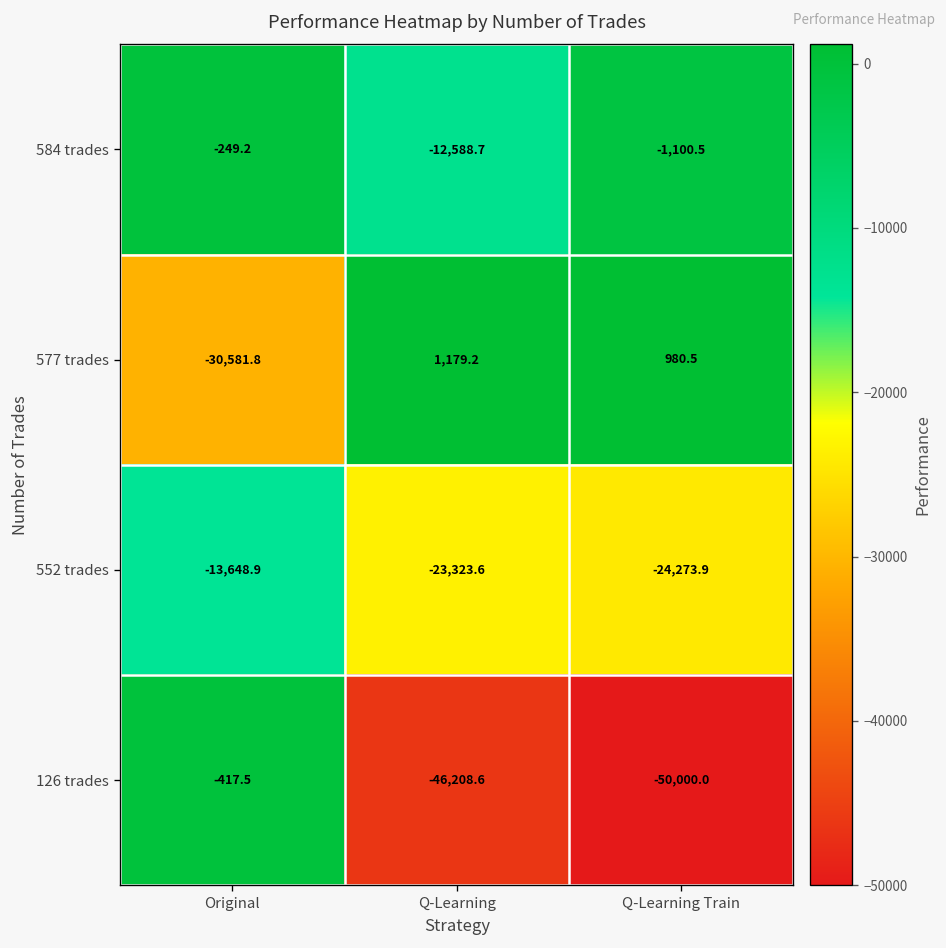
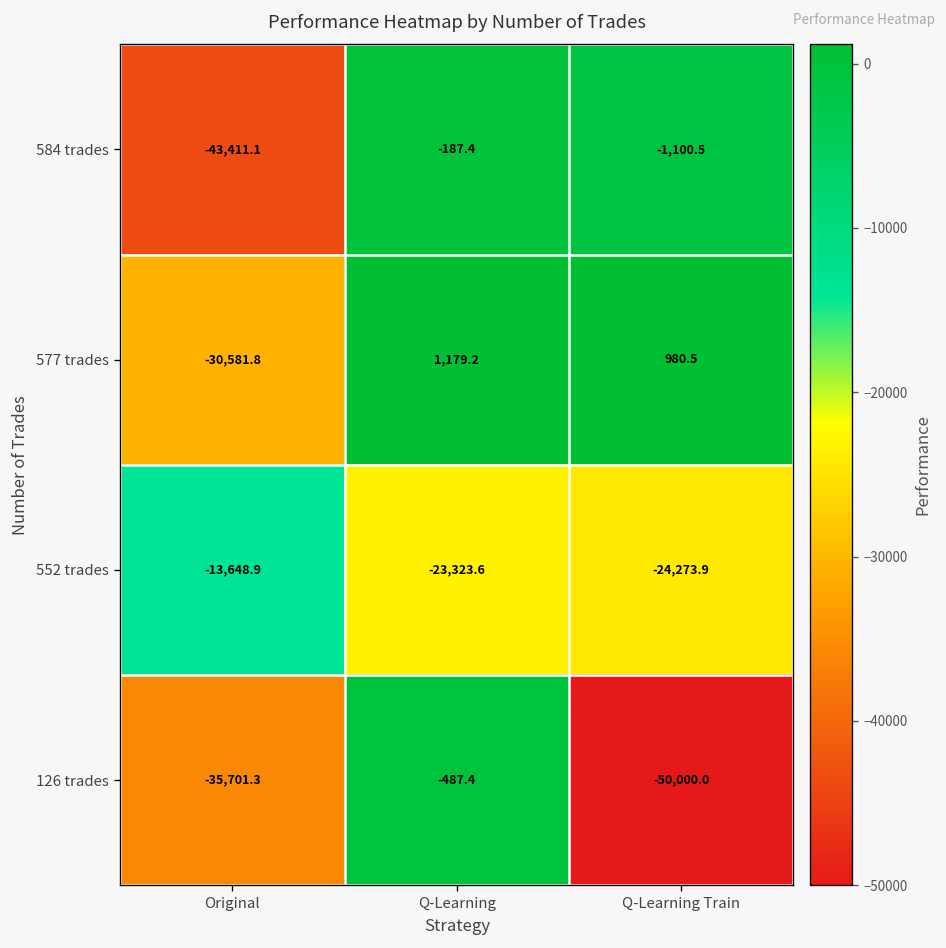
  {
    "584 trades": {
-     "Original": "-249.2",
-     "Q-Learning": "-12,588.7",
+     "Original": "-43,411.1",
+     "Q-Learning": "-187.4",
      "Q-Learning Train": "-1,100.5"
    },
    "577 trades": {
      "Original": "-30,581.8",
      "Q-Learning": "1,179.2",
      "Q-Learning Train": "980.5"
    },
    "552 trades": {
      "Original": "-13,648.9",
      "Q-Learning": "-23,323.6",
      "Q-Learning Train": "-24,273.9"
    },
    "126 trades": {
-     "Original": "-417.5",
-     "Q-Learning": "-46,208.6",
+     "Original": "-35,701.3",
+     "Q-Learning": "-487.4",
      "Q-Learning Train": "-50,000.0"
    }
  }
